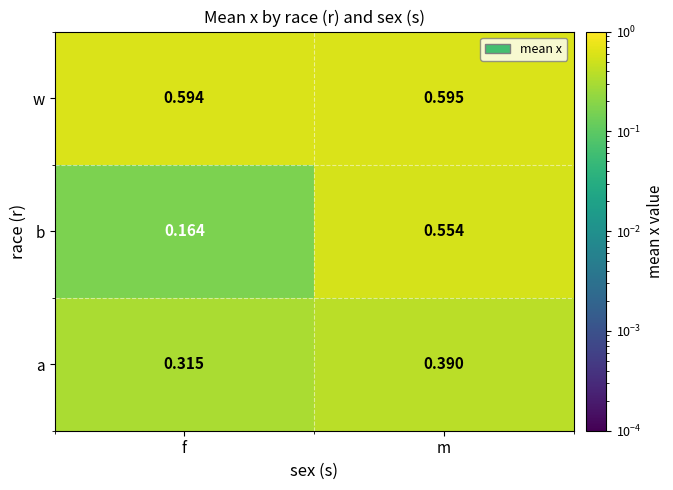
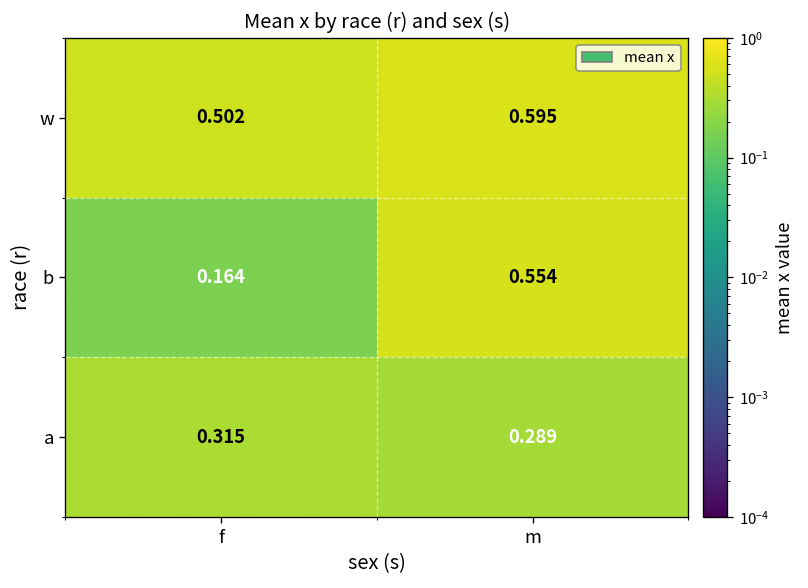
  {
    "w": {
-     "f": 0.594,
+     "f": 0.502,
      "m": 0.595
    },
    "b": {
      "f": 0.164,
      "m": 0.554
    },
    "a": {
      "f": 0.315,
-     "m": 0.390
+     "m": 0.289
    }
  }
